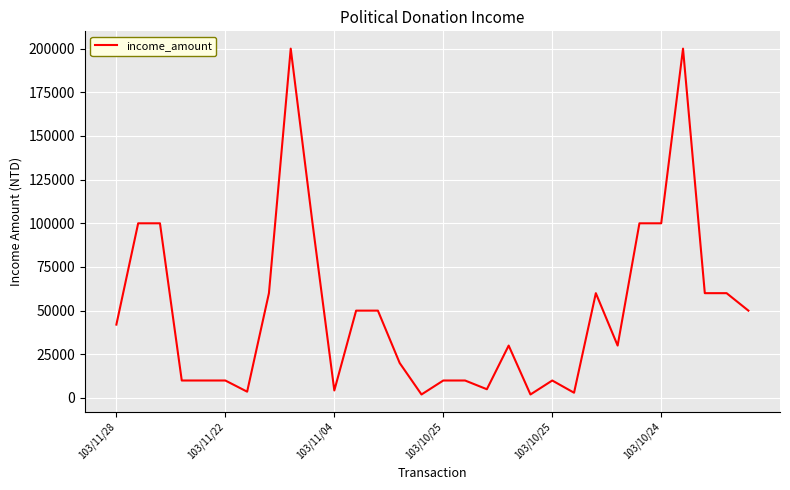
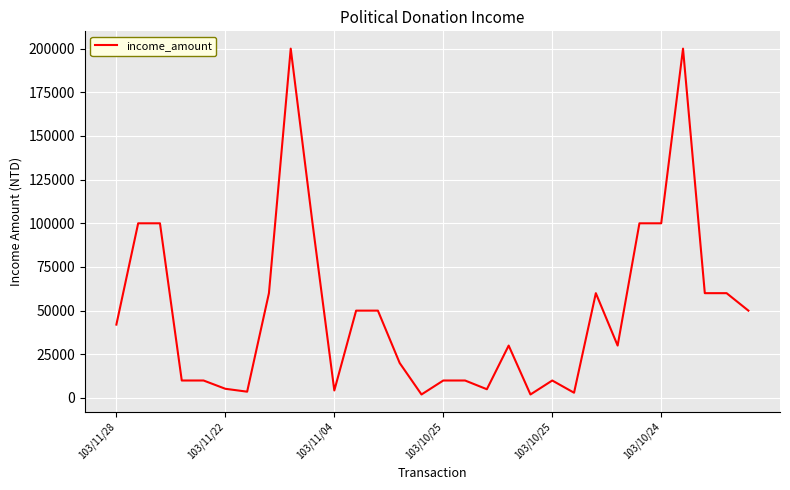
  {
    "103/11/28": 42000,
-   "103/11/22": 10000,
+   "103/11/22": 5000,
    "103/11/04": 4000,
    "103/10/24": 100000
  }
